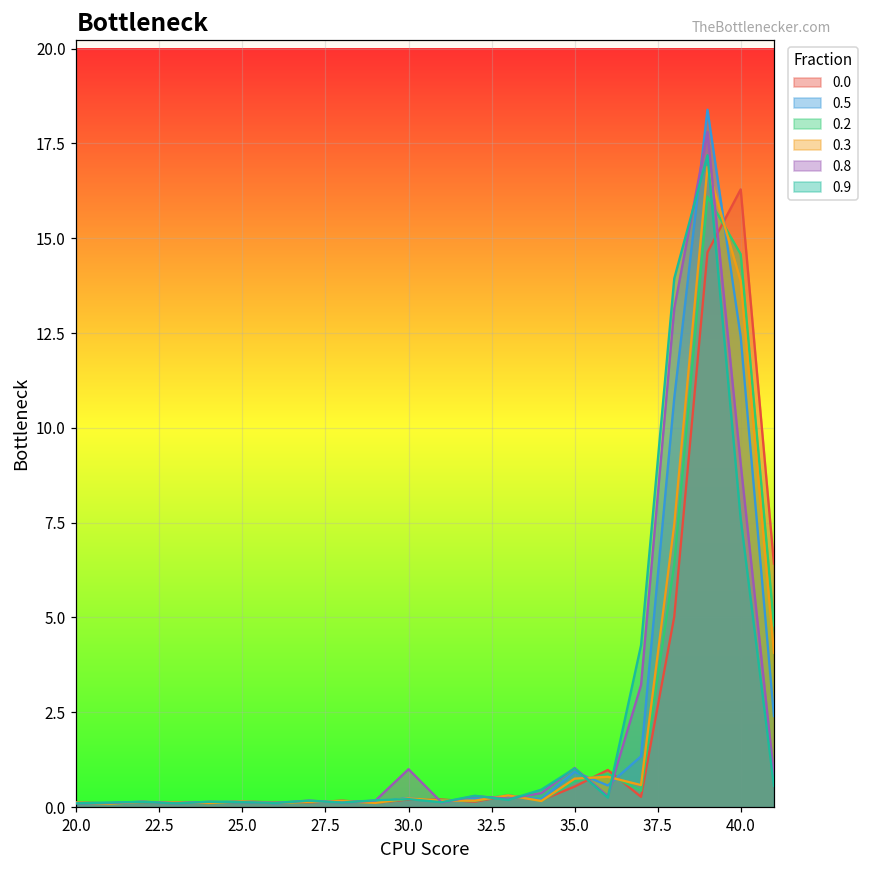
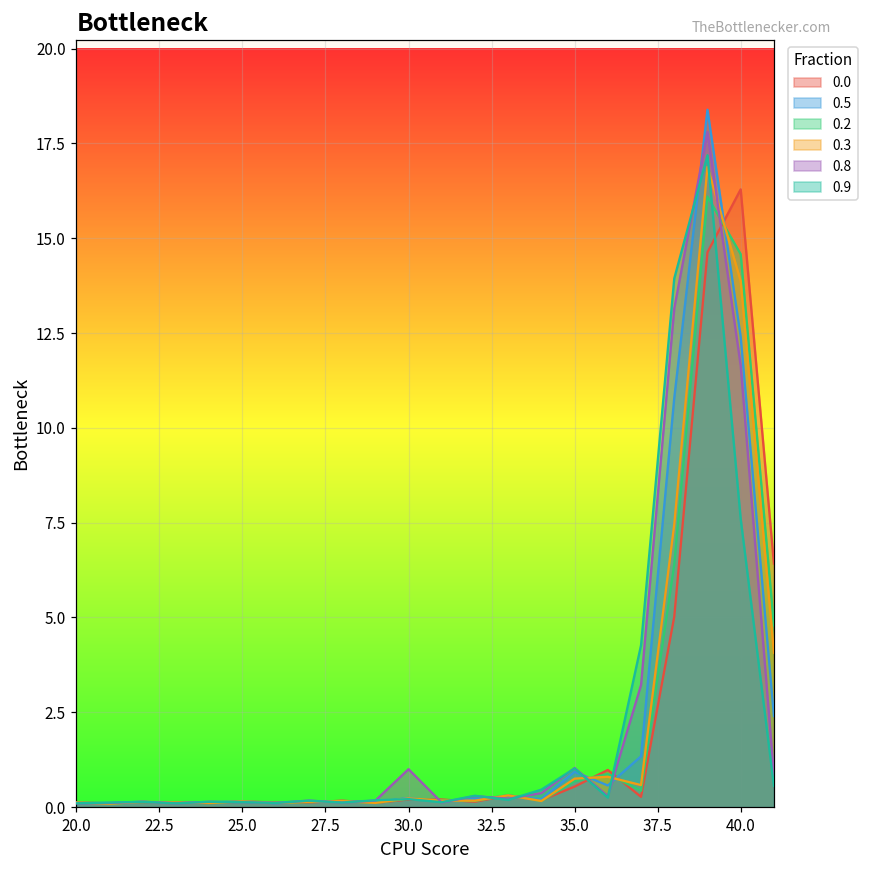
  {
    "0.8": {
      "30.0": 1.0,
-     "40.0": 9.1
+     "40.0": 11.6
    }
  }
